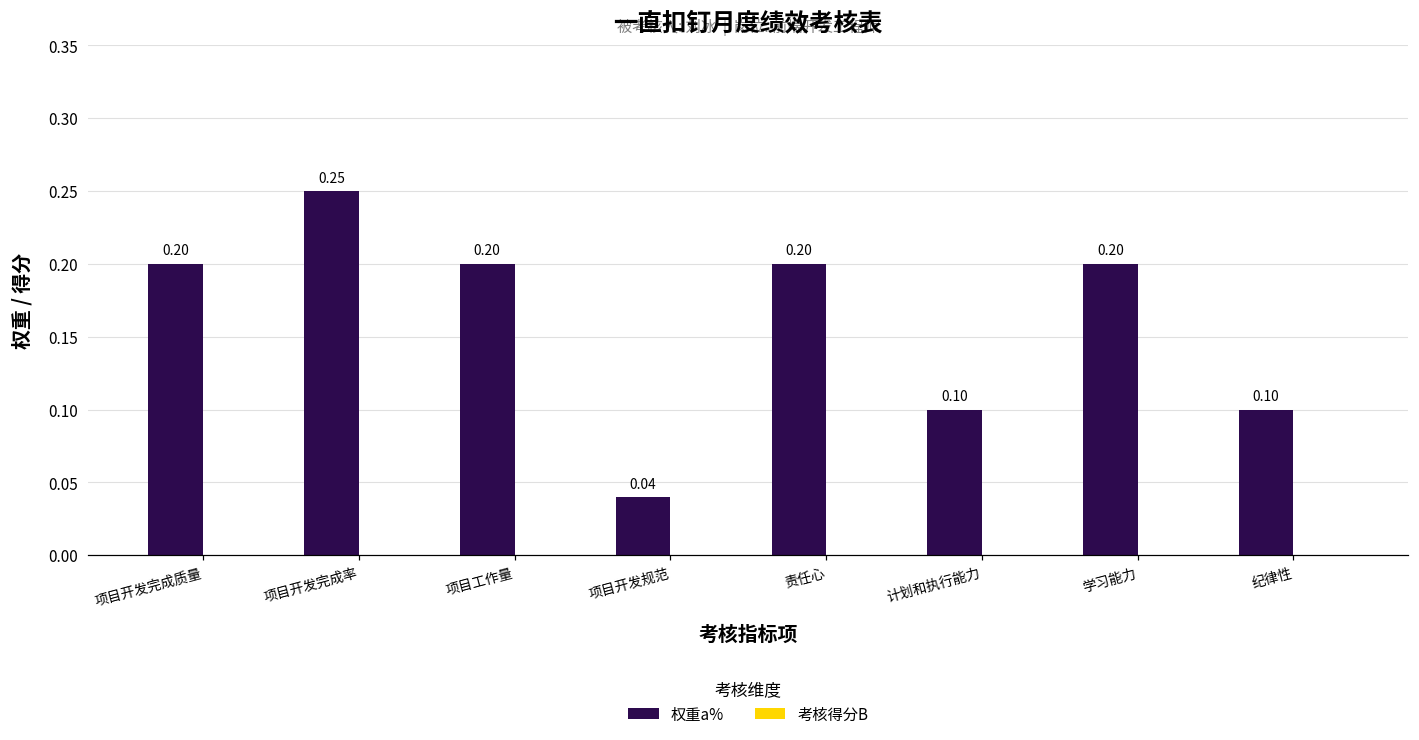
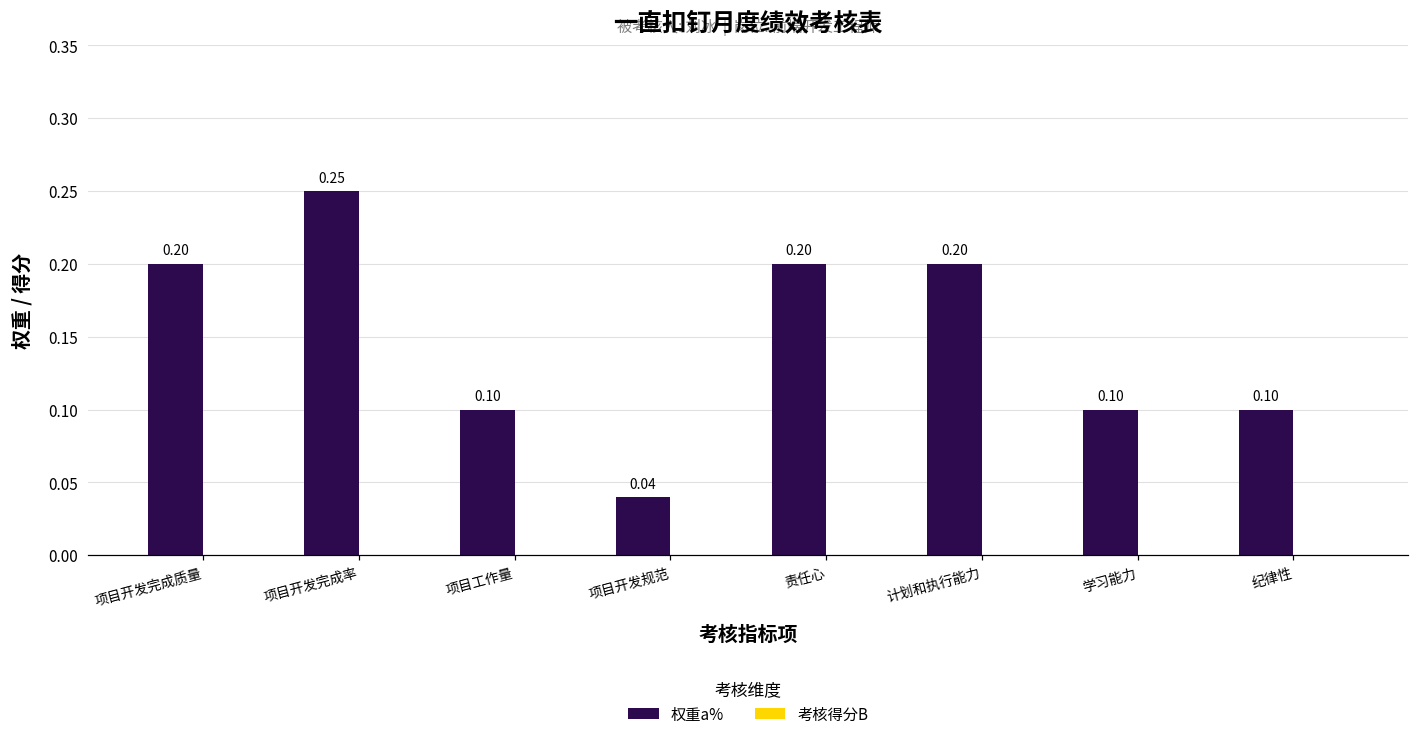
  {
    "权重a%": {
      "项目开发完成质量": 0.20,
      "项目开发完成率": 0.25,
-     "项目工作量": 0.20,
+     "项目工作量": 0.10,
      "项目开发规范": 0.04,
      "责任心": 0.20,
-     "计划和执行能力": 0.10,
-     "学习能力": 0.20,
+     "计划和执行能力": 0.20,
+     "学习能力": 0.10,
      "纪律性": 0.10
    },
    "考核得分B": {
      "项目开发完成质量": 0.000,
      "项目开发完成率": 0.000,
      "项目工作量": 0.000,
      "项目开发规范": 0.000,
      "责任心": 0.000,
      "计划和执行能力": 0.000,
      "学习能力": 0.000,
      "纪律性": 0.000
    }
  }
